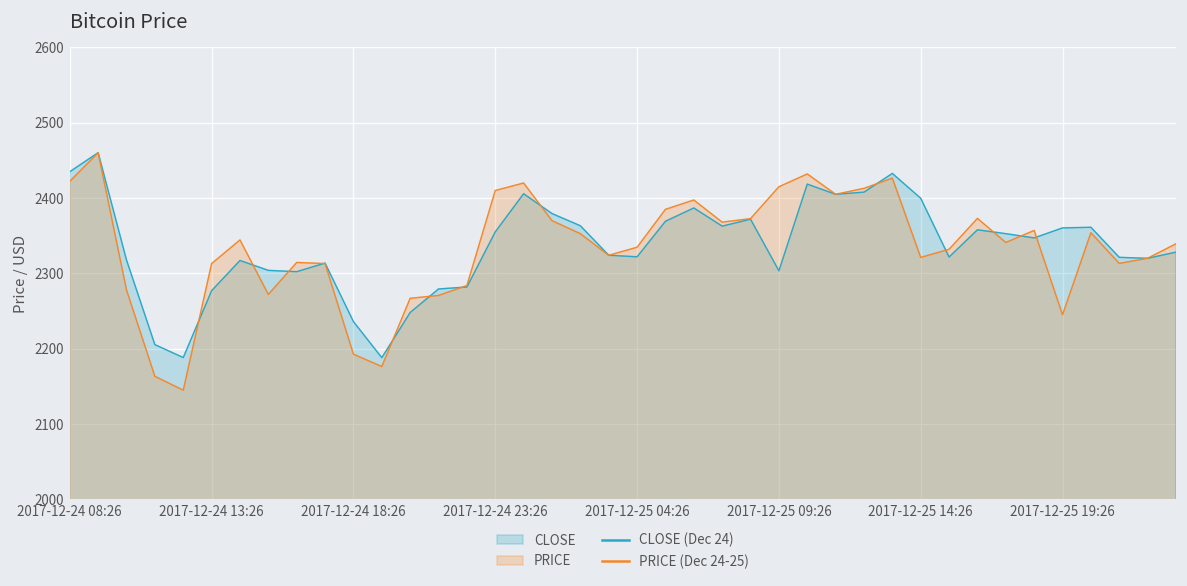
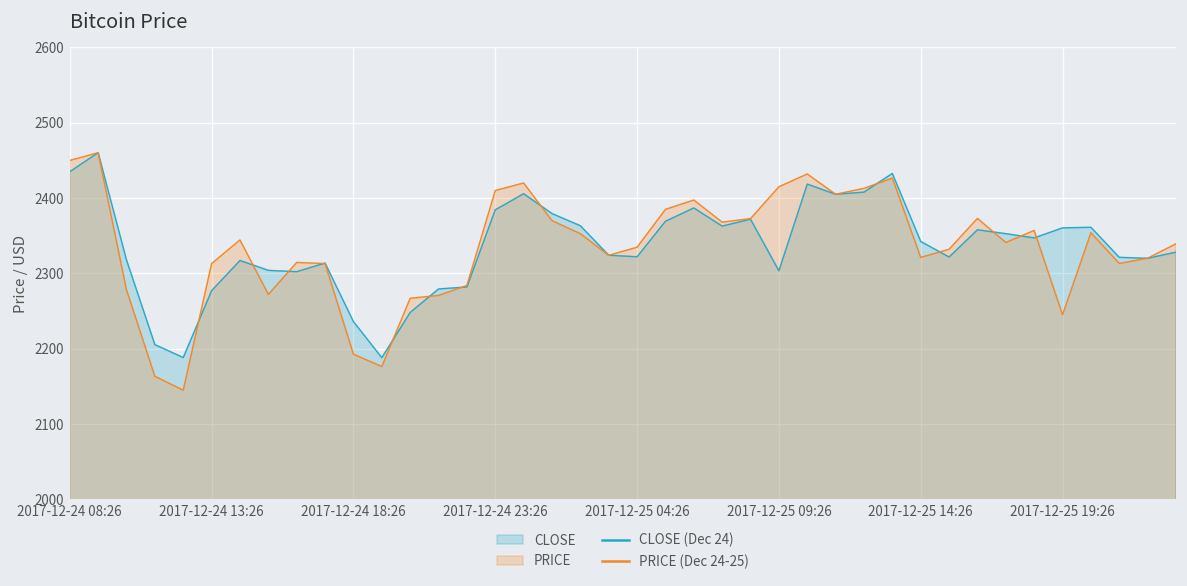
  {
    "CLOSE": {
      "2017-12-24 08:26": 2440,
      "2017-12-24 13:26": 2280,
      "2017-12-24 18:26": 2240,
-     "2017-12-24 23:26": 2360,
+     "2017-12-24 23:26": 2380,
      "2017-12-25 04:26": 2320,
      "2017-12-25 09:26": 2300,
-     "2017-12-25 14:26": 2400,
+     "2017-12-25 14:26": 2340,
      "2017-12-25 19:26": 2360
    },
    "PRICE": {
-     "2017-12-24 08:26": 2420,
+     "2017-12-24 08:26": 2450,
      "2017-12-24 13:26": 2310,
      "2017-12-24 18:26": 2190,
      "2017-12-24 23:26": 2410,
      "2017-12-25 04:26": 2330,
      "2017-12-25 09:26": 2420,
      "2017-12-25 14:26": 2320,
      "2017-12-25 19:26": 2250
    }
  }
